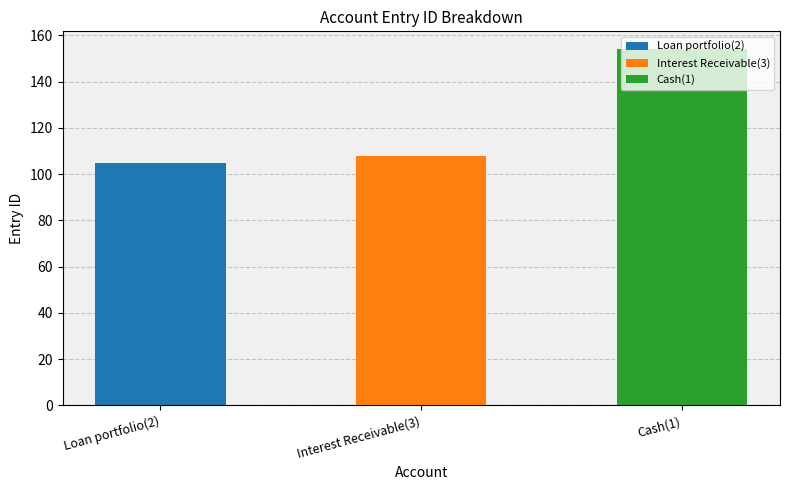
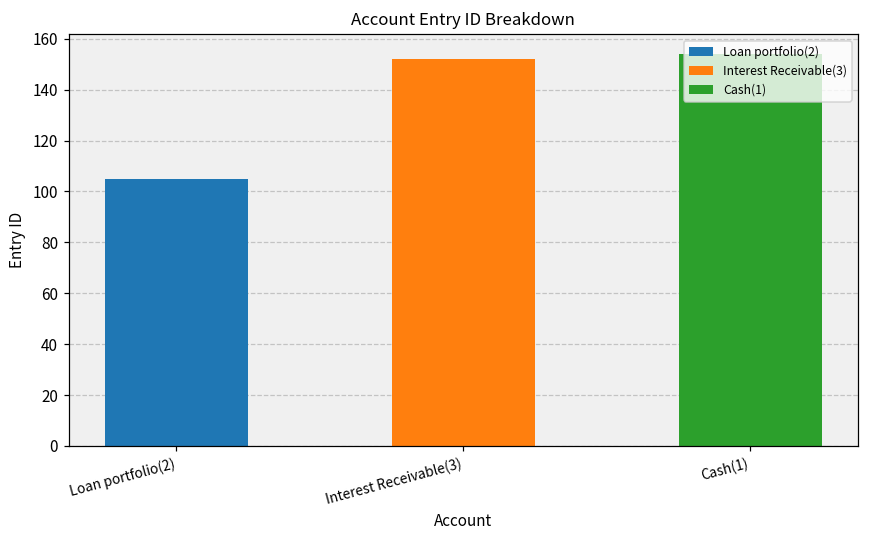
  {
    "Loan portfolio(2)": 105,
-   "Interest Receivable(3)": 108
+   "Interest Receivable(3)": 152
  }
